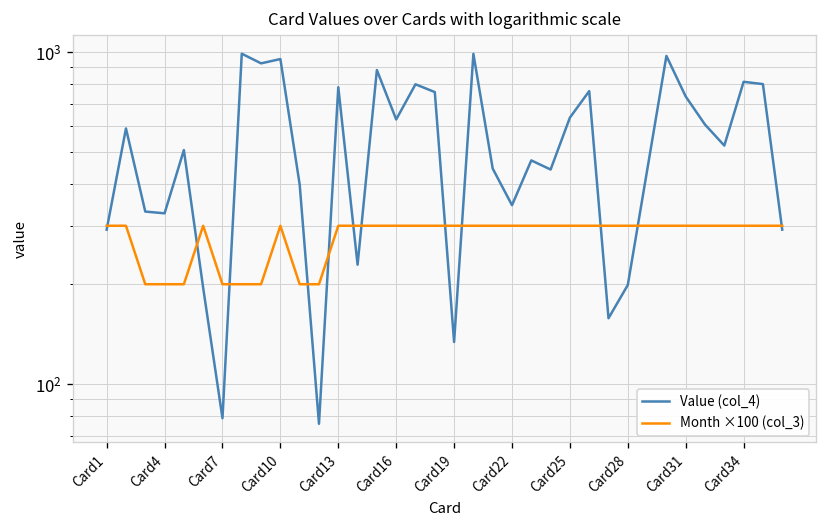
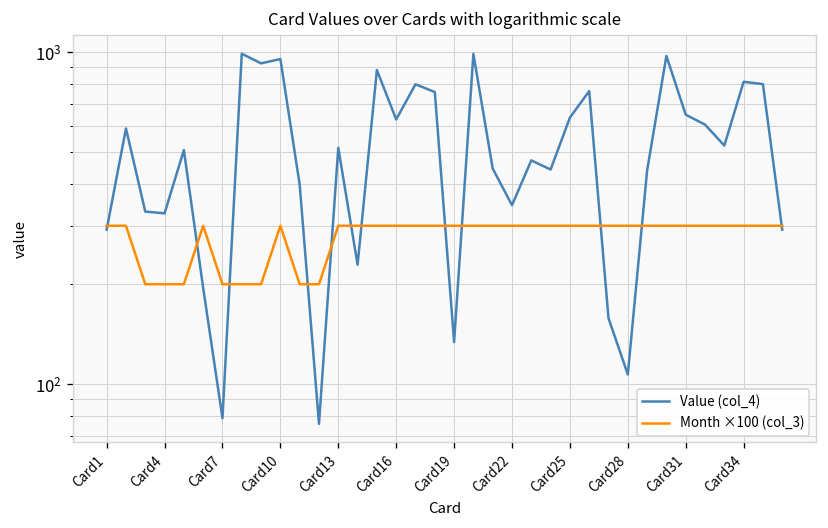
  {
    "Value (col_4)": {
      "Card1": 290,
      "Card4": 330,
      "Card7": 79,
      "Card10": 950,
-     "Card13": 780,
+     "Card13": 520,
      "Card16": 630,
      "Card19": 130,
      "Card22": 350,
      "Card25": 640,
-     "Card28": 200,
-     "Card31": 740,
+     "Card28": 107,
+     "Card31": 650,
      "Card34": 810
    },
    "Month ×100 (col_3)": {
      "Card1": 300,
      "Card4": 200,
      "Card7": 200,
      "Card10": 300,
      "Card13": 300,
      "Card16": 300,
      "Card19": 300,
      "Card22": 300,
      "Card25": 300,
      "Card28": 300,
      "Card31": 300,
      "Card34": 300
    }
  }
